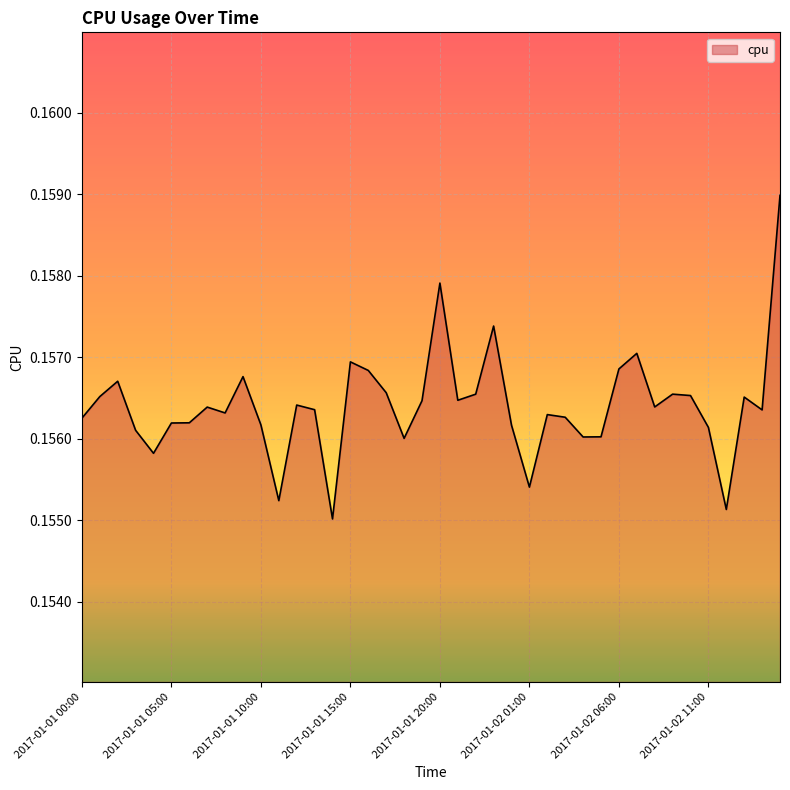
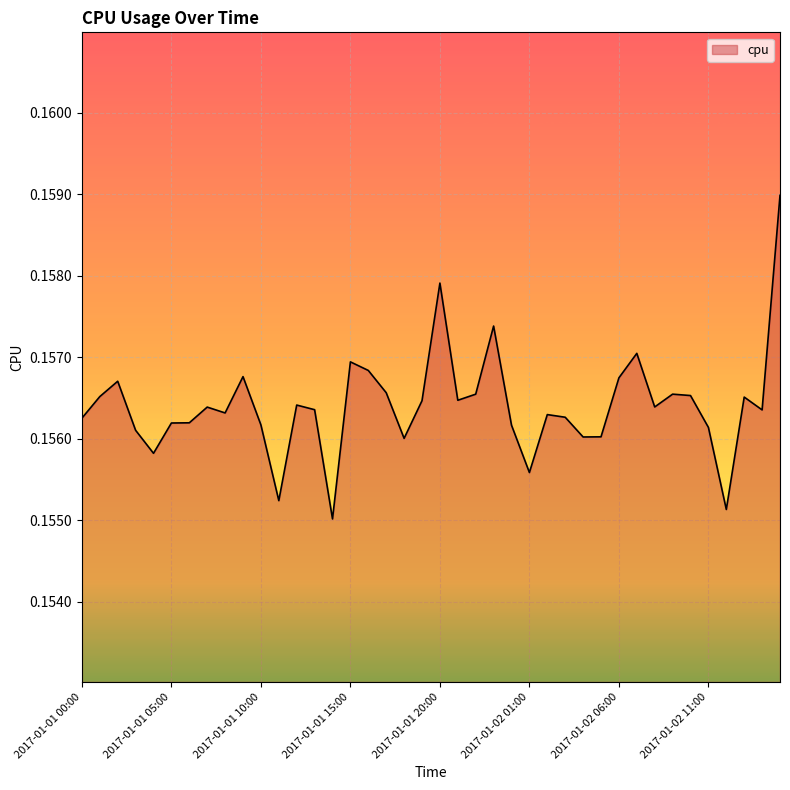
  {
    "2017-01-01 00:00": 0.1563,
    "2017-01-01 05:00": 0.1562,
    "2017-01-01 10:00": 0.1562,
    "2017-01-01 15:00": 0.1569,
    "2017-01-01 20:00": 0.1579,
-   "2017-01-02 01:00": 0.1554,
-   "2017-01-02 06:00": 0.1569,
+   "2017-01-02 01:00": 0.1556,
+   "2017-01-02 06:00": 0.1567,
    "2017-01-02 11:00": 0.1561
  }
